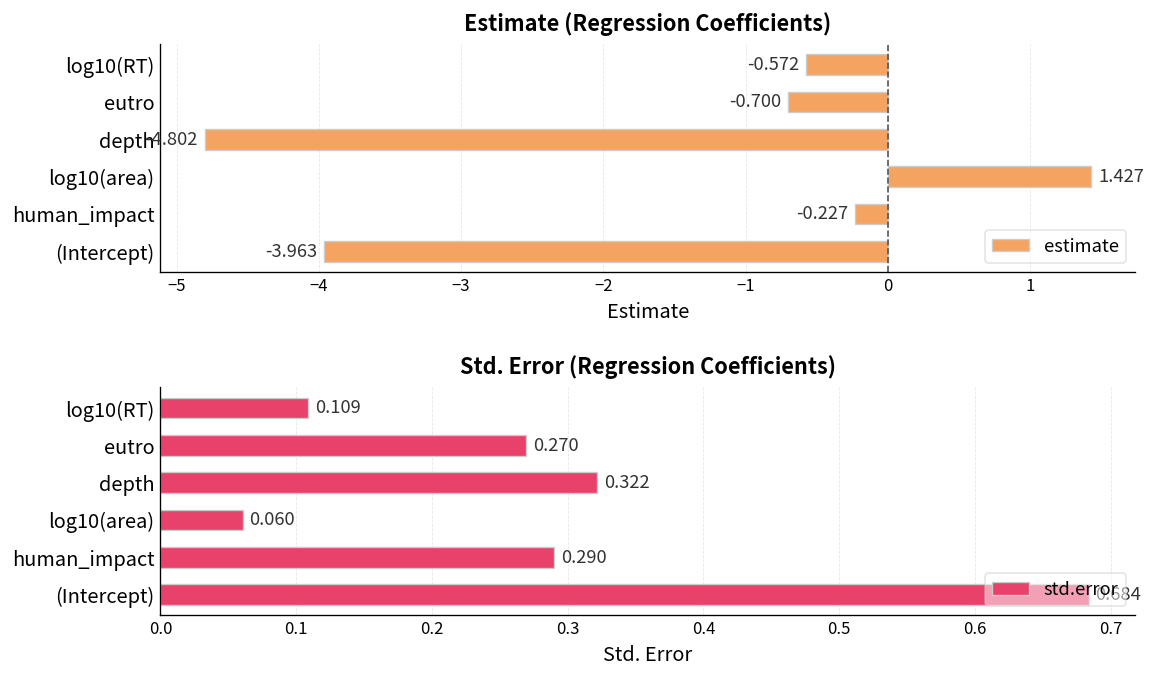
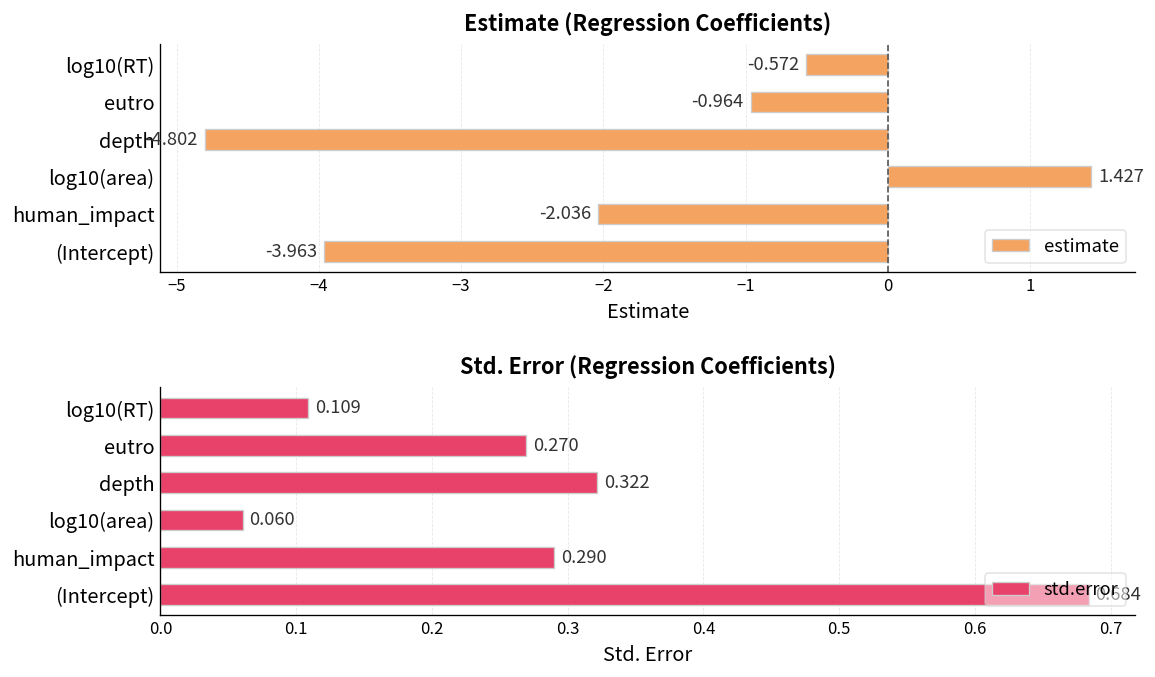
  {
    "Estimate (Regression Coefficients)": {
      "log10(RT)": -0.572,
-     "eutro": -0.700,
+     "eutro": -0.964,
      "depth": -4.802,
      "log10(area)": 1.427,
-     "human_impact": -0.227,
+     "human_impact": -2.036,
      "(Intercept)": -3.963
    },
    "Std. Error (Regression Coefficients)": {
      "log10(RT)": 0.109,
      "eutro": 0.270,
      "depth": 0.322,
      "log10(area)": 0.060,
      "human_impact": 0.290
    }
  }
